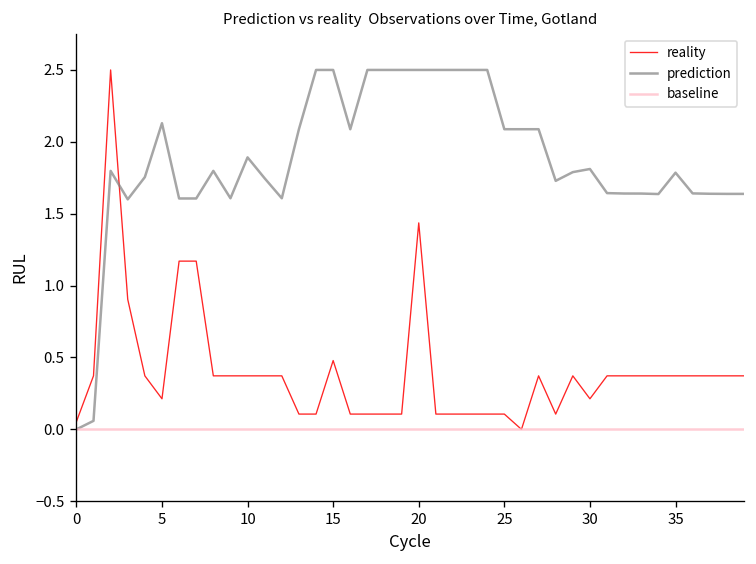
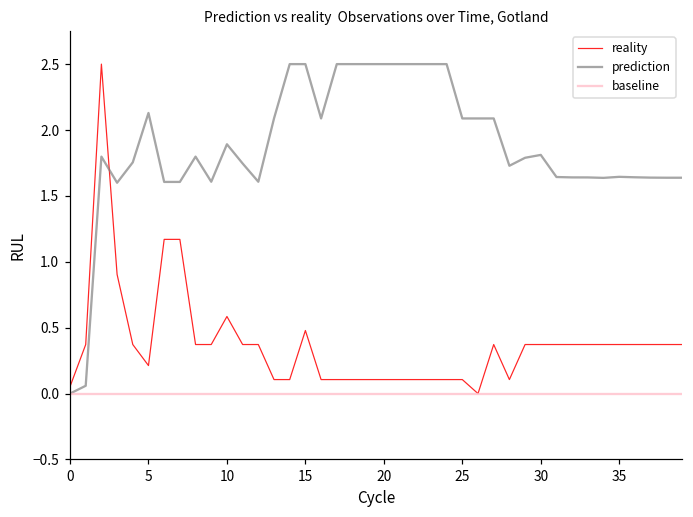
  {
    "reality": {
      "0": 0.05,
      "5": 0.21,
-     "10": 0.37,
+     "10": 0.59,
      "15": 0.48,
-     "20": 1.44,
+     "20": 0.11,
      "25": 0.11,
-     "30": 0.21,
+     "30": 0.37,
      "35": 0.37
    },
    "prediction": {
      "5": 2.13,
      "10": 1.89,
      "15": 2.50,
      "20": 2.50,
      "25": 2.09,
      "30": 1.81,
-     "35": 1.79
+     "35": 1.64
    },
    "baseline": {
      "5": 0.00,
      "10": 0.00,
      "15": 0.00,
      "20": 0.00,
      "25": 0.00,
      "30": 0.00,
      "35": 0.00
    }
  }
